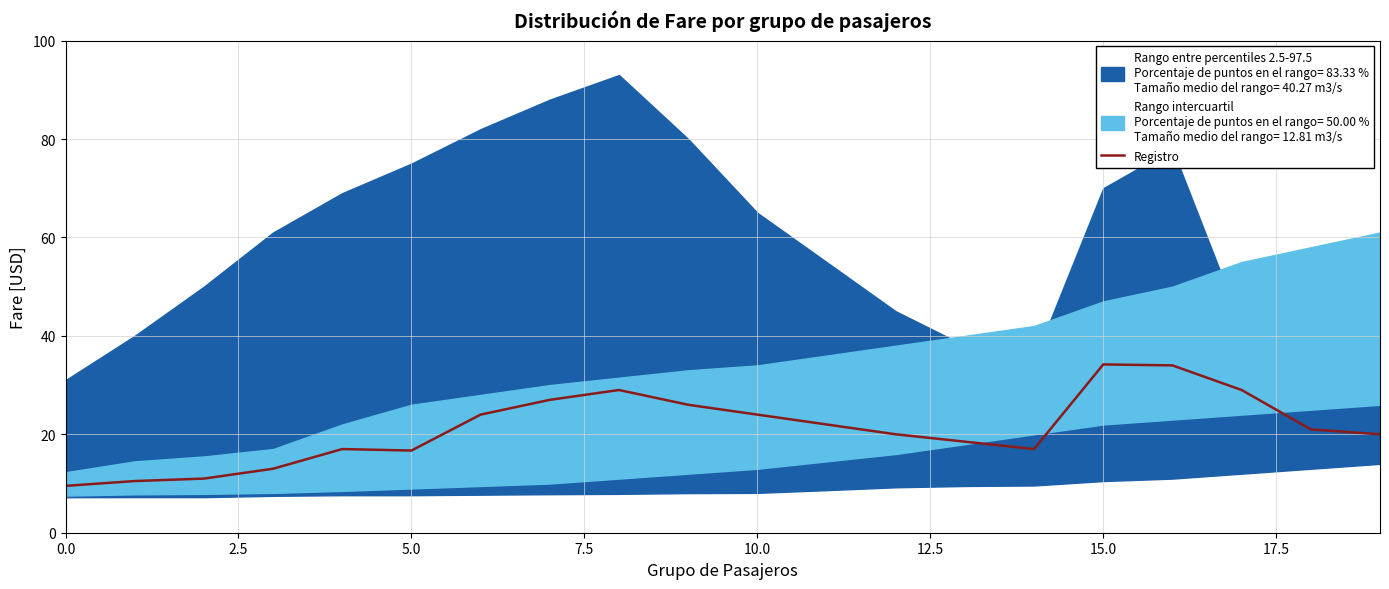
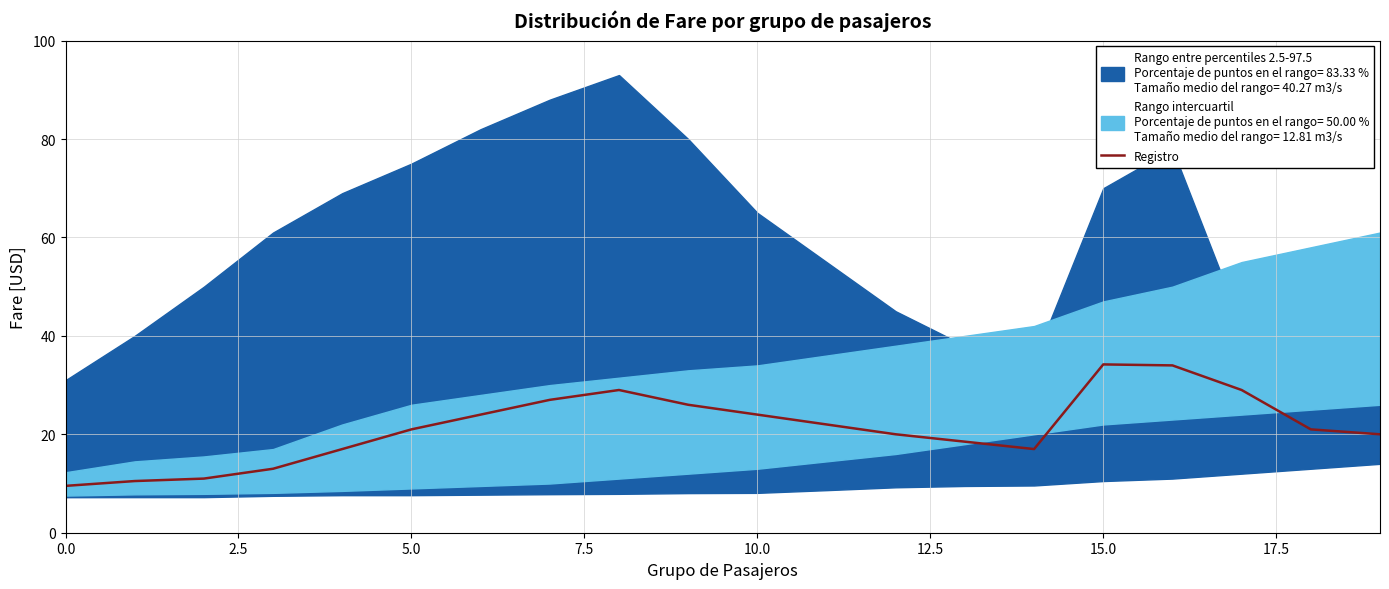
  {
    "Registro": {
      "0.0": 10,
-     "5.0": 17,
+     "5.0": 21,
      "10.0": 24,
      "15.0": 34
    }
  }
